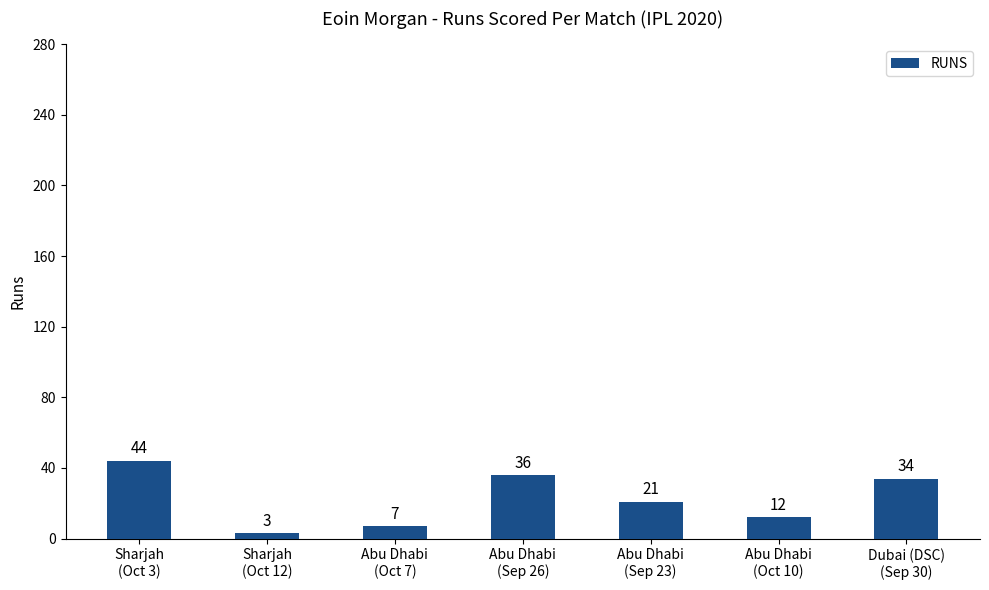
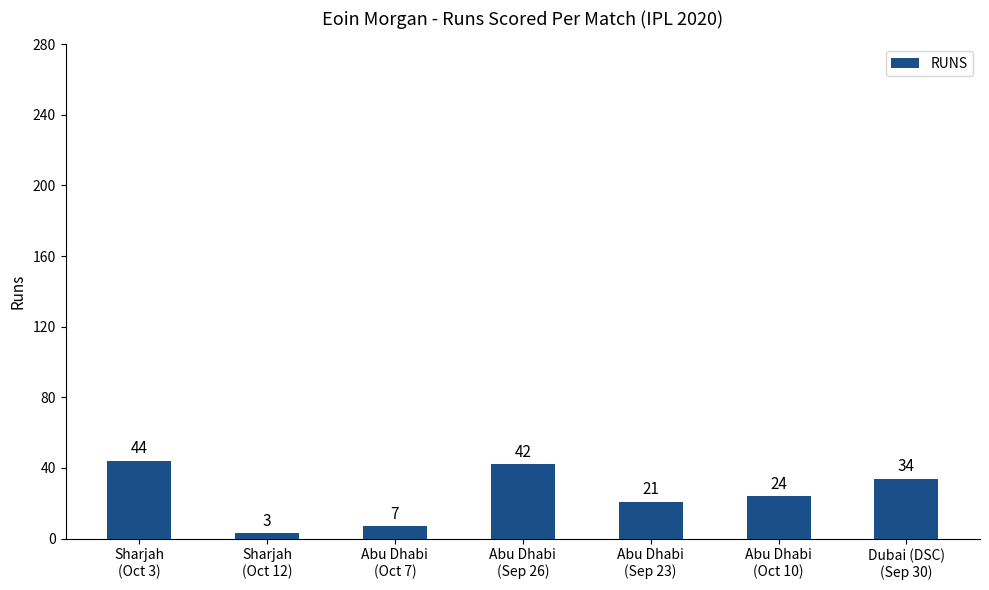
  {
    "Sharjah (Oct 3)": 44,
    "Sharjah (Oct 12)": 3,
    "Abu Dhabi (Oct 7)": 7,
-   "Abu Dhabi (Sep 26)": 36,
+   "Abu Dhabi (Sep 26)": 42,
    "Abu Dhabi (Sep 23)": 21,
-   "Abu Dhabi (Oct 10)": 12,
+   "Abu Dhabi (Oct 10)": 24,
    "Dubai (DSC) (Sep 30)": 34
  }
